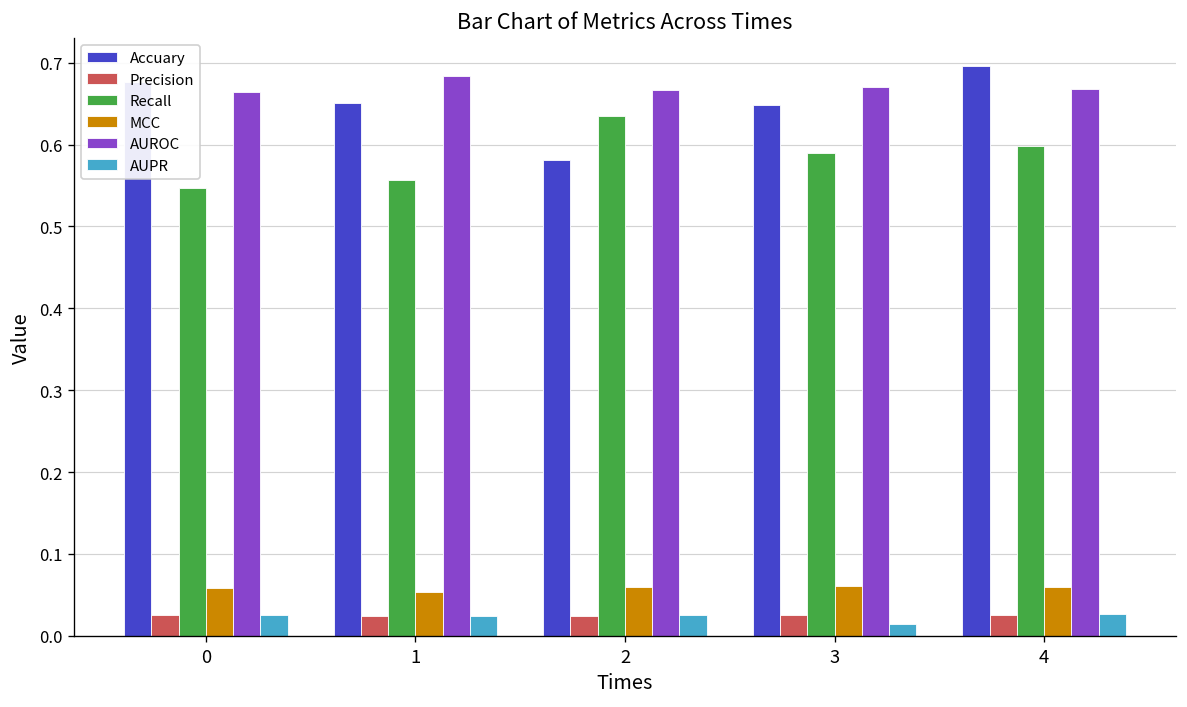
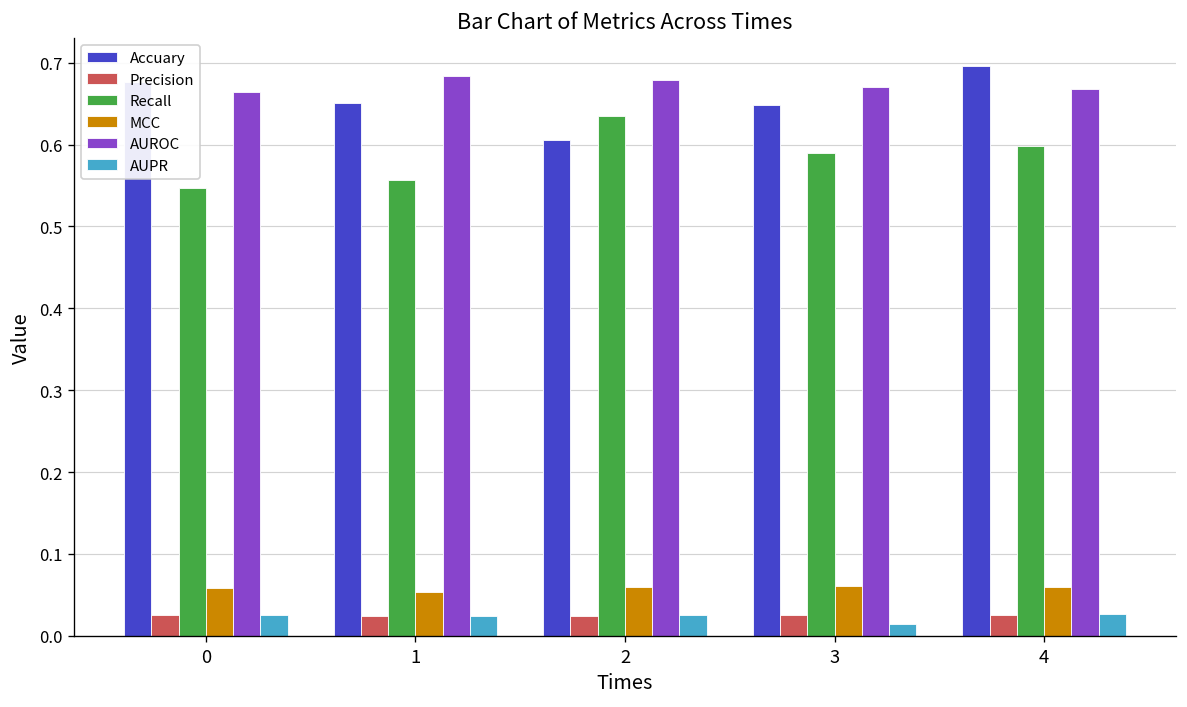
  {
    "Accuary": {
      "1": 0.65,
-     "2": 0.58,
+     "2": 0.61,
      "3": 0.65,
      "4": 0.70
    },
    "Precision": {
      "0": 0.03,
      "1": 0.02,
      "2": 0.02,
      "3": 0.02,
      "4": 0.03
    },
    "Recall": {
      "1": 0.56,
      "2": 0.64,
      "3": 0.59,
      "4": 0.60
    },
    "MCC": {
      "0": 0.06,
      "1": 0.05,
      "2": 0.06,
      "3": 0.06,
      "4": 0.06
    },
    "AUROC": {
      "0": 0.66,
      "1": 0.68,
-     "2": 0.67,
+     "2": 0.68,
      "3": 0.67,
      "4": 0.67
    },
    "AUPR": {
      "0": 0.03,
      "1": 0.02,
      "2": 0.03,
      "3": 0.01,
      "4": 0.03
    }
  }
